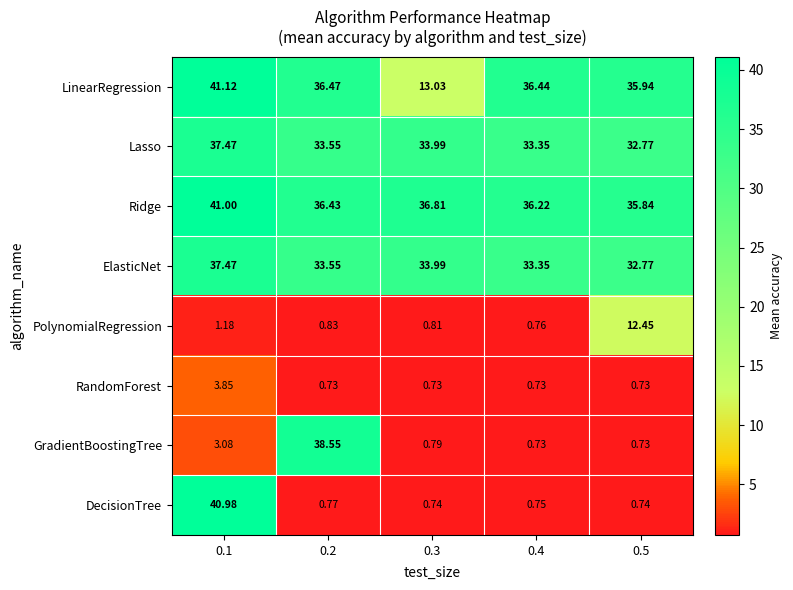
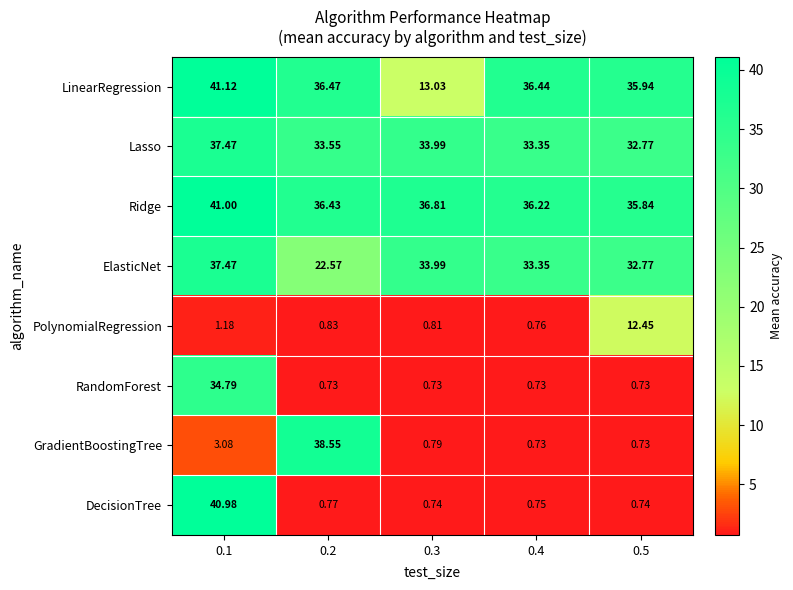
  {
    "LinearRegression": {
      "0.1": 41.12,
      "0.2": 36.47,
      "0.3": 13.03,
      "0.4": 36.44,
      "0.5": 35.94
    },
    "Lasso": {
      "0.1": 37.47,
      "0.2": 33.55,
      "0.3": 33.99,
      "0.4": 33.35,
      "0.5": 32.77
    },
    "Ridge": {
      "0.1": 41.00,
      "0.2": 36.43,
      "0.3": 36.81,
      "0.4": 36.22,
      "0.5": 35.84
    },
    "ElasticNet": {
      "0.1": 37.47,
-     "0.2": 33.55,
+     "0.2": 22.57,
      "0.3": 33.99,
      "0.4": 33.35,
      "0.5": 32.77
    },
    "PolynomialRegression": {
      "0.1": 1.18,
      "0.2": 0.83,
      "0.3": 0.81,
      "0.4": 0.76,
      "0.5": 12.45
    },
    "RandomForest": {
-     "0.1": 3.85,
+     "0.1": 34.79,
      "0.2": 0.73,
      "0.3": 0.73,
      "0.4": 0.73,
      "0.5": 0.73
    },
    "GradientBoostingTree": {
      "0.1": 3.08,
      "0.2": 38.55,
      "0.3": 0.79,
      "0.4": 0.73,
      "0.5": 0.73
    },
    "DecisionTree": {
      "0.1": 40.98,
      "0.2": 0.77,
      "0.3": 0.74,
      "0.4": 0.75,
      "0.5": 0.74
    }
  }
